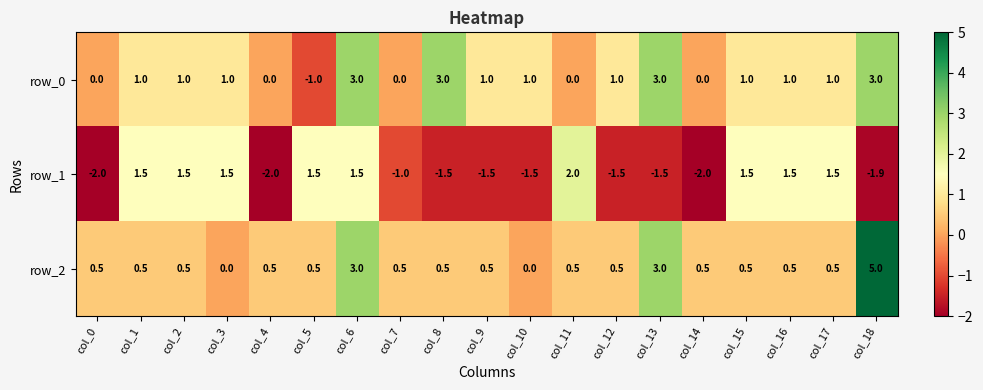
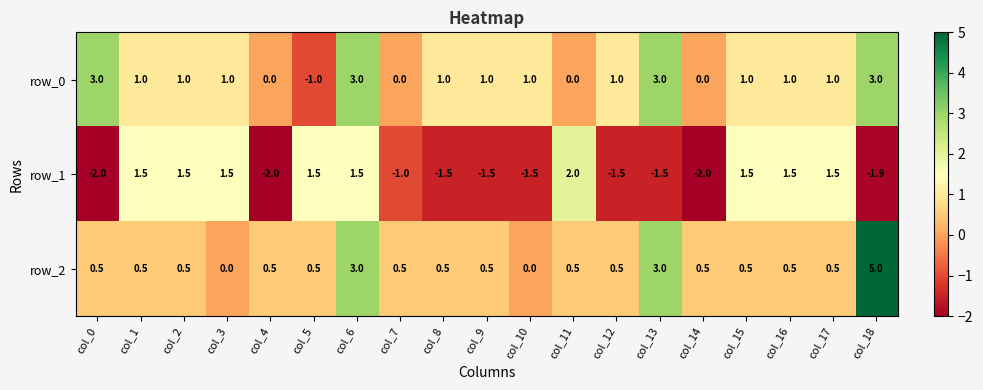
  {
    "row_0": {
-     "col_0": 0.0,
+     "col_0": 3.0,
      "col_1": 1.0,
      "col_2": 1.0,
      "col_3": 1.0,
      "col_4": 0.0,
      "col_5": -1.0,
      "col_6": 3.0,
      "col_7": 0.0,
-     "col_8": 3.0,
+     "col_8": 1.0,
      "col_9": 1.0,
      "col_10": 1.0,
      "col_11": 0.0,
      "col_12": 1.0,
      "col_13": 3.0,
      "col_14": 0.0,
      "col_15": 1.0,
      "col_16": 1.0,
      "col_17": 1.0,
      "col_18": 3.0
    },
    "row_1": {
      "col_0": -2.0,
      "col_1": 1.5,
      "col_2": 1.5,
      "col_3": 1.5,
      "col_4": -2.0,
      "col_5": 1.5,
      "col_6": 1.5,
      "col_7": -1.0,
      "col_8": -1.5,
      "col_9": -1.5,
      "col_10": -1.5,
      "col_11": 2.0,
      "col_12": -1.5,
      "col_13": -1.5,
      "col_14": -2.0,
      "col_15": 1.5,
      "col_16": 1.5,
      "col_17": 1.5,
      "col_18": -1.9
    },
    "row_2": {
      "col_0": 0.5,
      "col_1": 0.5,
      "col_2": 0.5,
      "col_3": 0.0,
      "col_4": 0.5,
      "col_5": 0.5,
      "col_6": 3.0,
      "col_7": 0.5,
      "col_8": 0.5,
      "col_9": 0.5,
      "col_10": 0.0,
      "col_11": 0.5,
      "col_12": 0.5,
      "col_13": 3.0,
      "col_14": 0.5,
      "col_15": 0.5,
      "col_16": 0.5,
      "col_17": 0.5,
      "col_18": 5.0
    }
  }
